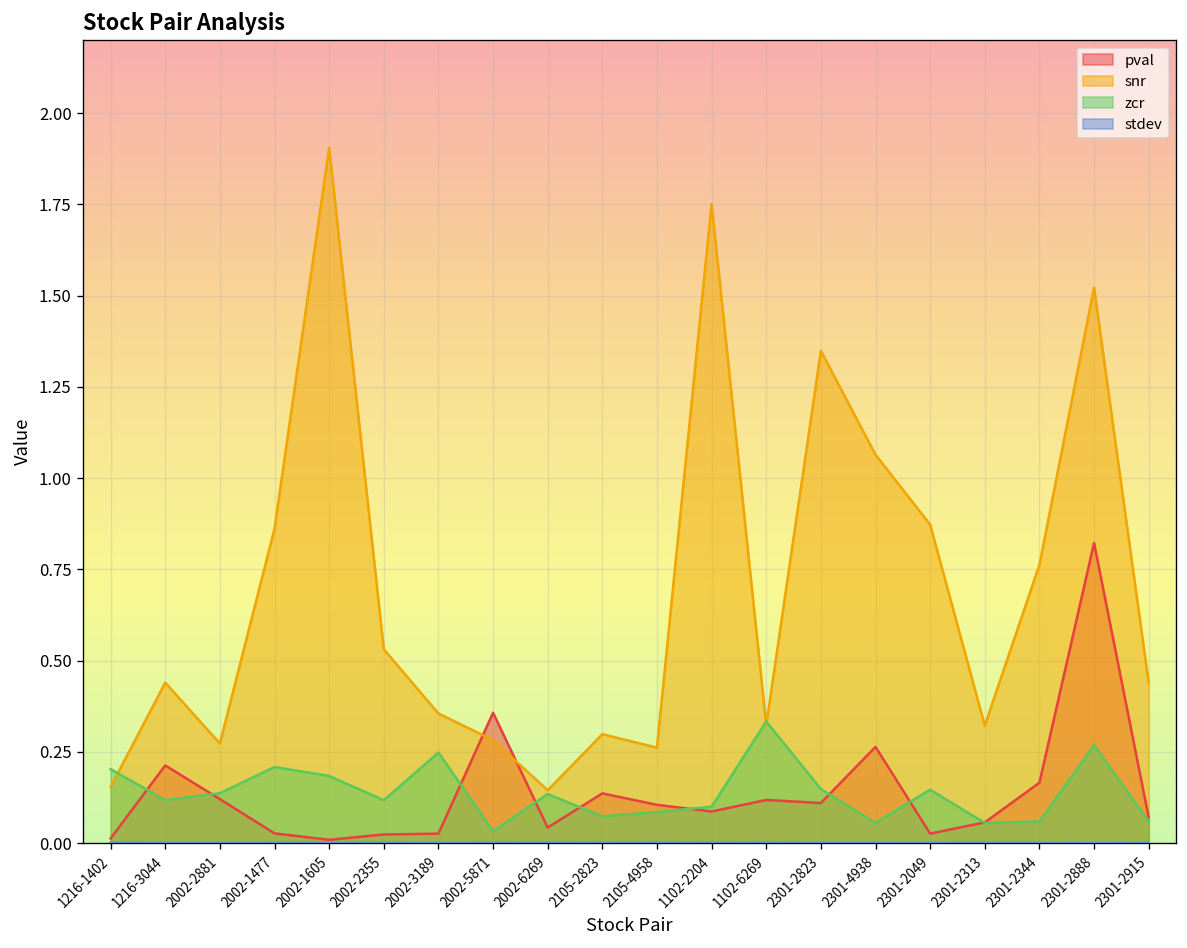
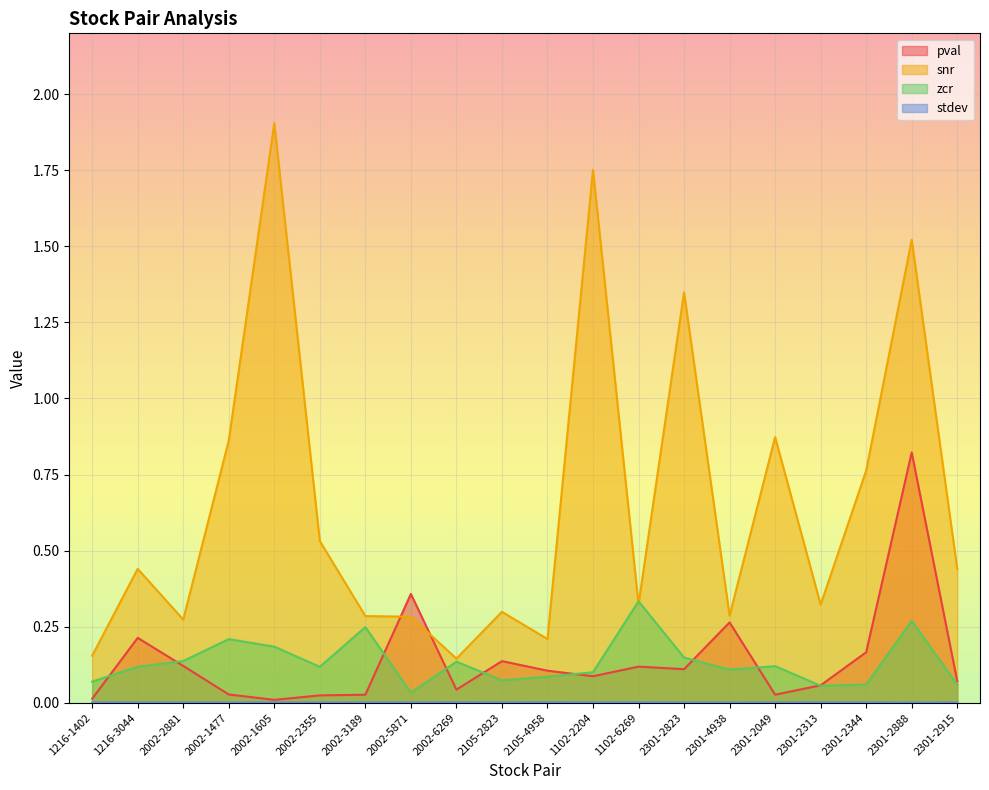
  {
    "pval": {
      "1216-1402": 0.01,
      "1216-3044": 0.21,
      "2002-2881": 0.12,
      "2002-1477": 0.03,
      "2002-1605": 0.01,
      "2002-2355": 0.02,
      "2002-3189": 0.03,
      "2002-5871": 0.36,
      "2002-6269": 0.04,
      "2105-2823": 0.14,
      "2105-4958": 0.11,
      "1102-2204": 0.09,
      "1102-6269": 0.12,
      "2301-2823": 0.11,
      "2301-4938": 0.26,
      "2301-2049": 0.03,
      "2301-2344": 0.17,
      "2301-2888": 0.82,
      "2301-2915": 0.07
    },
    "snr": {
      "1216-1402": 0.15,
      "1216-3044": 0.44,
      "2002-2881": 0.27,
      "2002-1477": 0.86,
      "2002-1605": 1.90,
      "2002-2355": 0.53,
-     "2002-3189": 0.36,
+     "2002-3189": 0.28,
      "2002-5871": 0.28,
      "2002-6269": 0.15,
      "2105-2823": 0.30,
-     "2105-4958": 0.26,
+     "2105-4958": 0.21,
      "1102-2204": 1.75,
      "1102-6269": 0.32,
      "2301-2823": 1.35,
-     "2301-4938": 1.06,
+     "2301-4938": 0.29,
      "2301-2049": 0.87,
      "2301-2313": 0.32,
      "2301-2344": 0.76,
      "2301-2888": 1.52,
      "2301-2915": 0.44
    },
    "zcr": {
-     "1216-1402": 0.20,
+     "1216-1402": 0.07,
      "1216-3044": 0.12,
      "2002-2881": 0.14,
      "2002-1477": 0.21,
      "2002-1605": 0.18,
      "2002-2355": 0.12,
      "2002-3189": 0.25,
      "2002-5871": 0.03,
      "2002-6269": 0.13,
      "2105-2823": 0.07,
      "2105-4958": 0.09,
      "1102-2204": 0.10,
      "1102-6269": 0.33,
      "2301-2823": 0.15,
-     "2301-4938": 0.06,
-     "2301-2049": 0.15,
+     "2301-4938": 0.11,
+     "2301-2049": 0.12,
      "2301-2344": 0.06,
      "2301-2888": 0.27,
      "2301-2915": 0.06
    },
    "stdev": {
      "1216-1402": 0.00,
      "1216-3044": 0.00,
      "2002-2881": 0.00,
      "2002-1477": 0.00,
      "2002-1605": 0.00,
      "2002-2355": 0.00,
      "2002-3189": 0.00,
      "2002-5871": 0.00,
      "2002-6269": 0.00,
      "2105-2823": 0.00,
      "2105-4958": 0.00,
      "1102-2204": 0.00,
      "1102-6269": 0.00,
      "2301-2823": 0.00,
      "2301-4938": 0.00,
      "2301-2049": 0.00,
      "2301-2313": 0.00,
      "2301-2344": 0.00,
      "2301-2888": 0.00,
      "2301-2915": 0.00
    }
  }
